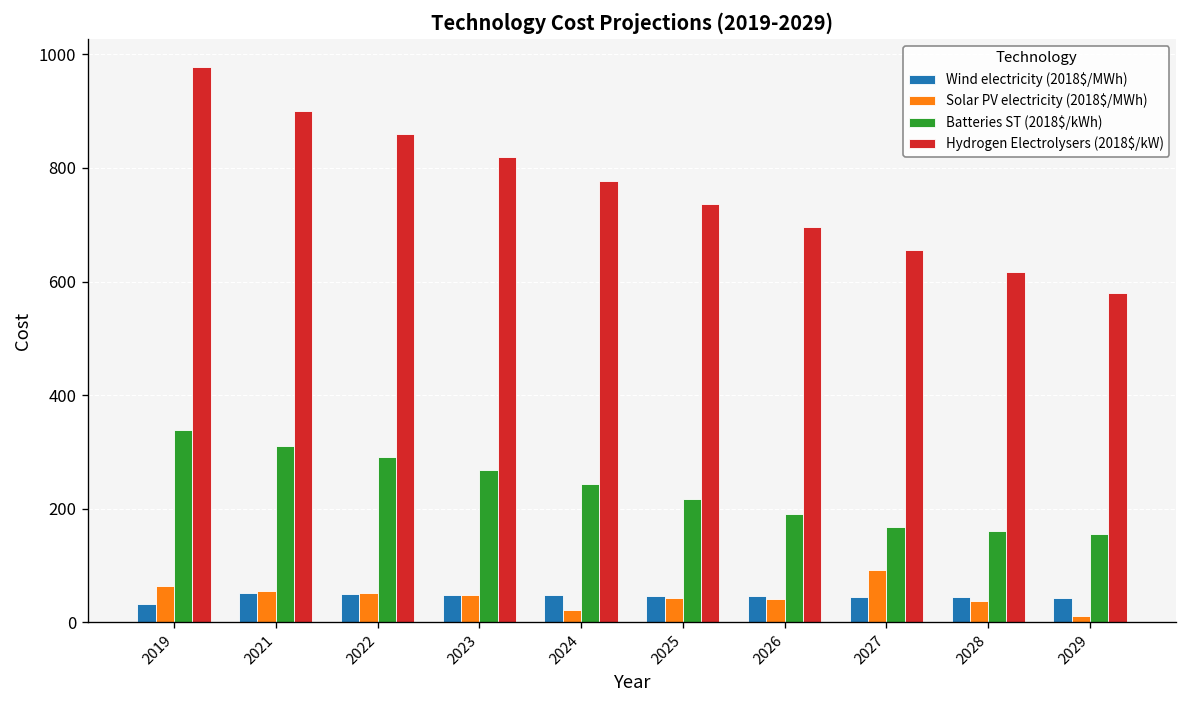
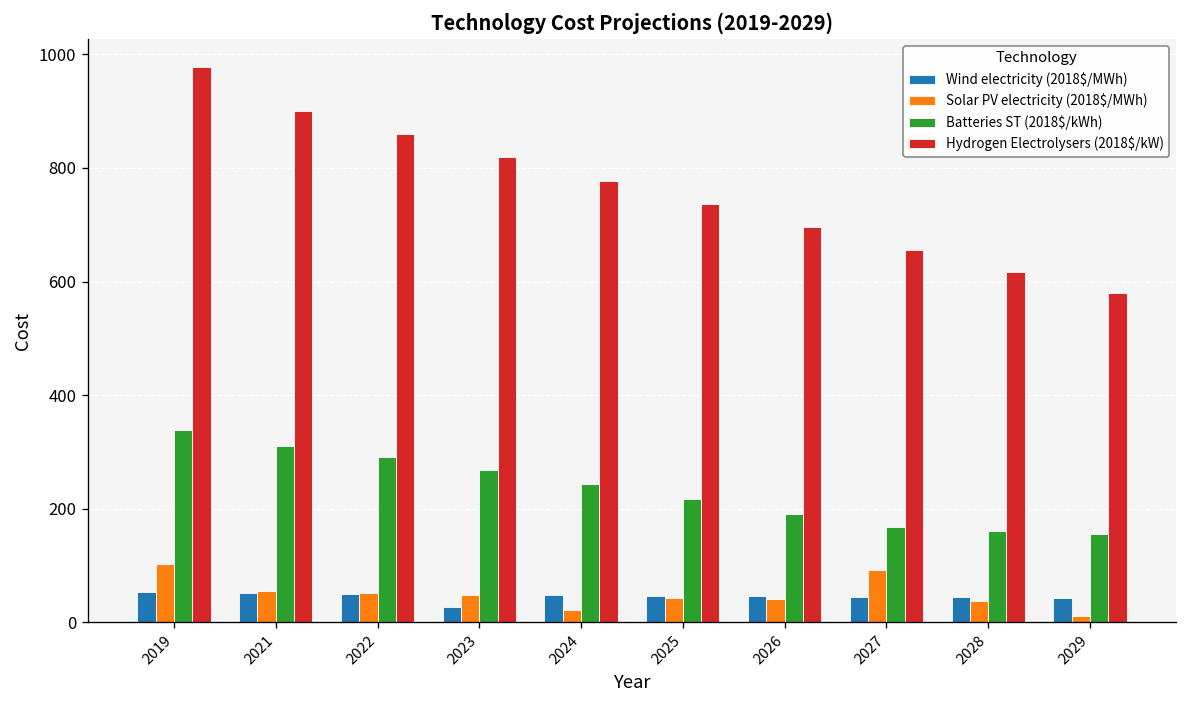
  {
    "Wind electricity (2018$/MWh)": {
-     "2019": 30,
+     "2019": 50,
      "2021": 50,
      "2022": 50,
-     "2023": 50,
+     "2023": 30,
      "2024": 50,
      "2025": 50,
      "2026": 50,
      "2027": 40,
      "2028": 40,
      "2029": 40
    },
    "Solar PV electricity (2018$/MWh)": {
-     "2019": 60,
+     "2019": 100,
      "2021": 60,
      "2022": 50,
      "2023": 50,
      "2024": 20,
      "2025": 40,
      "2026": 40,
      "2027": 90,
      "2028": 40,
      "2029": 10
    },
    "Batteries ST (2018$/kWh)": {
      "2019": 340,
      "2021": 310,
      "2022": 290,
      "2023": 270,
      "2024": 240,
      "2025": 220,
      "2026": 190,
      "2027": 170,
      "2028": 160,
      "2029": 160
    },
    "Hydrogen Electrolysers (2018$/kW)": {
      "2019": 980,
      "2021": 900,
      "2022": 860,
      "2023": 820,
      "2024": 780,
      "2025": 740,
      "2026": 700,
      "2027": 660,
      "2028": 620,
      "2029": 580
    }
  }
